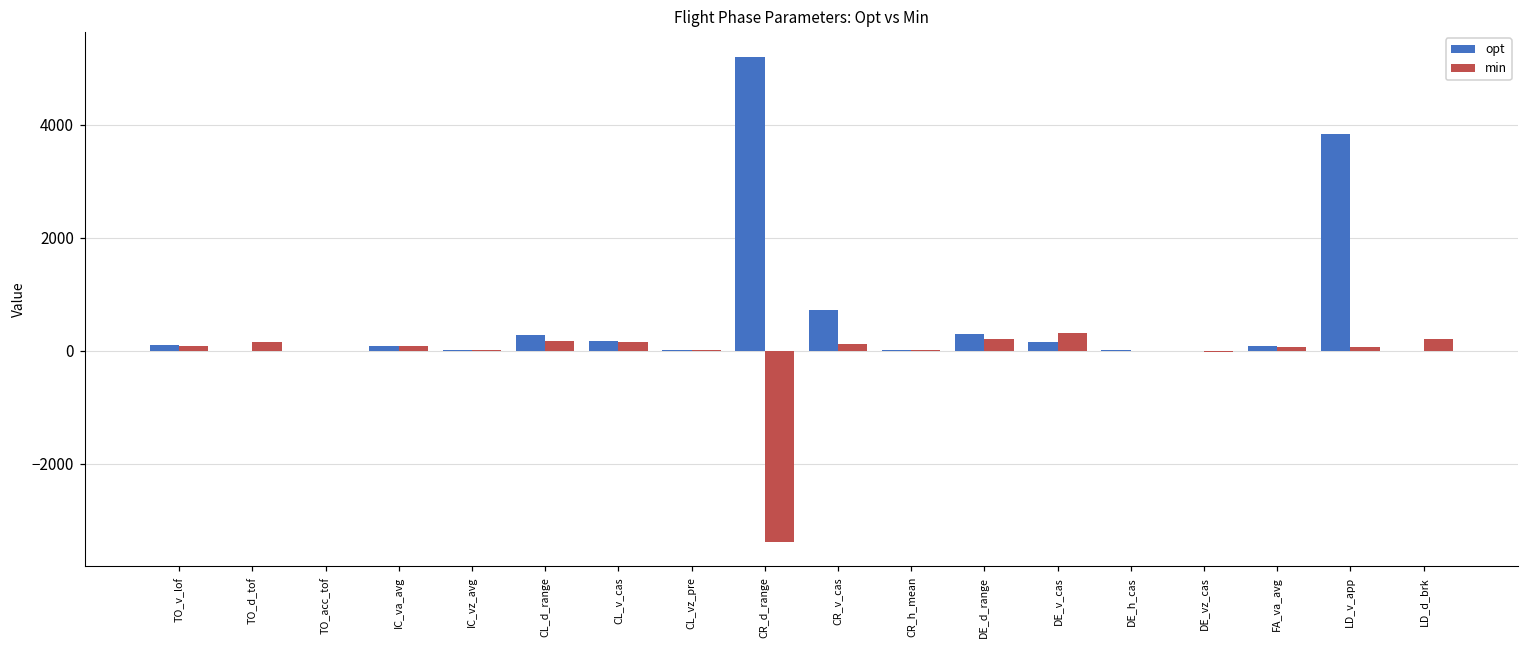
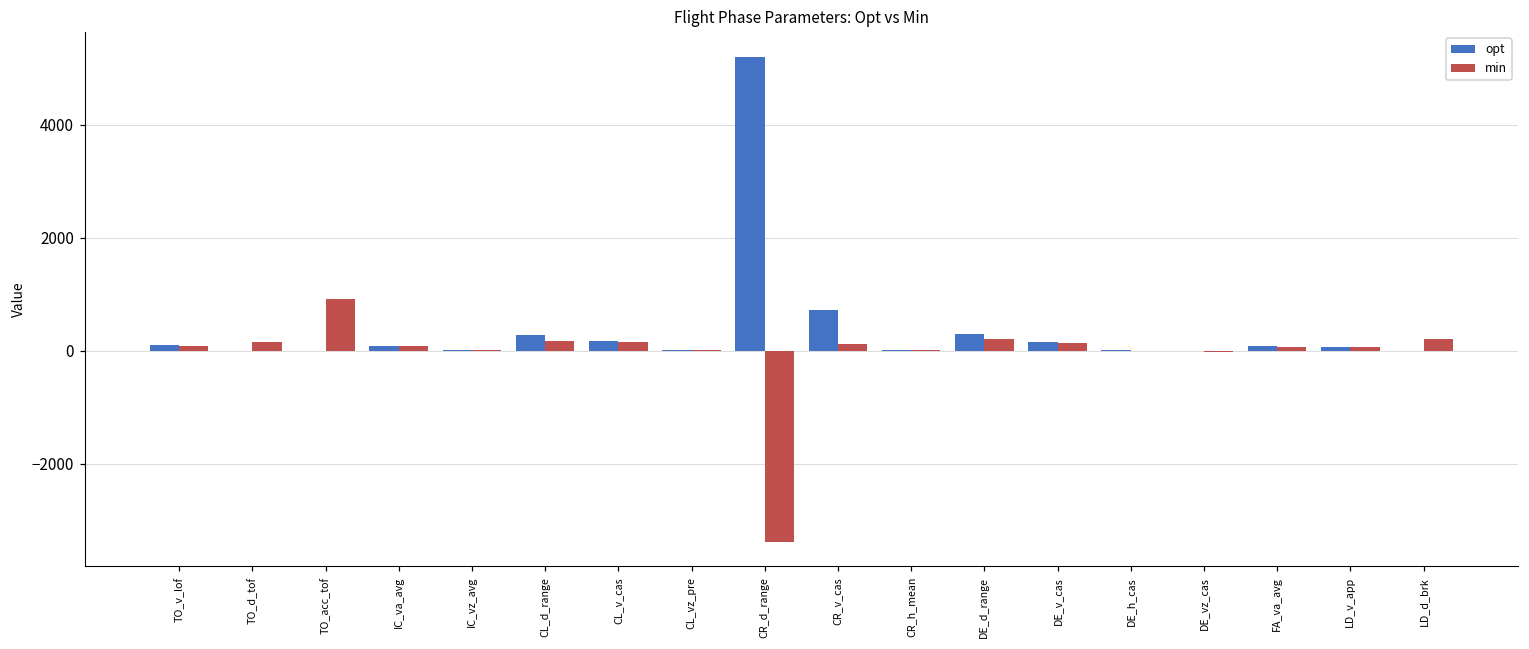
  {
    "opt": {
      "TO_v_lof": 100,
      "IC_va_avg": 100,
      "CL_d_range": 300,
      "CL_v_cas": 200,
      "CR_d_range": 5200,
      "CR_v_cas": 700,
      "DE_d_range": 300,
      "DE_v_cas": 200,
      "FA_va_avg": 100,
-     "LD_v_app": 3800
+     "LD_v_app": 100
    },
    "min": {
      "TO_v_lof": 100,
      "TO_d_tof": 200,
-     "TO_acc_tof": 0,
+     "TO_acc_tof": 900,
      "IC_va_avg": 100,
      "CL_d_range": 200,
      "CL_v_cas": 200,
      "CR_d_range": -3400,
      "CR_v_cas": 100,
      "DE_d_range": 200,
-     "DE_v_cas": 300,
+     "DE_v_cas": 100,
      "FA_va_avg": 100,
      "LD_v_app": 100,
      "LD_d_brk": 200
    }
  }
